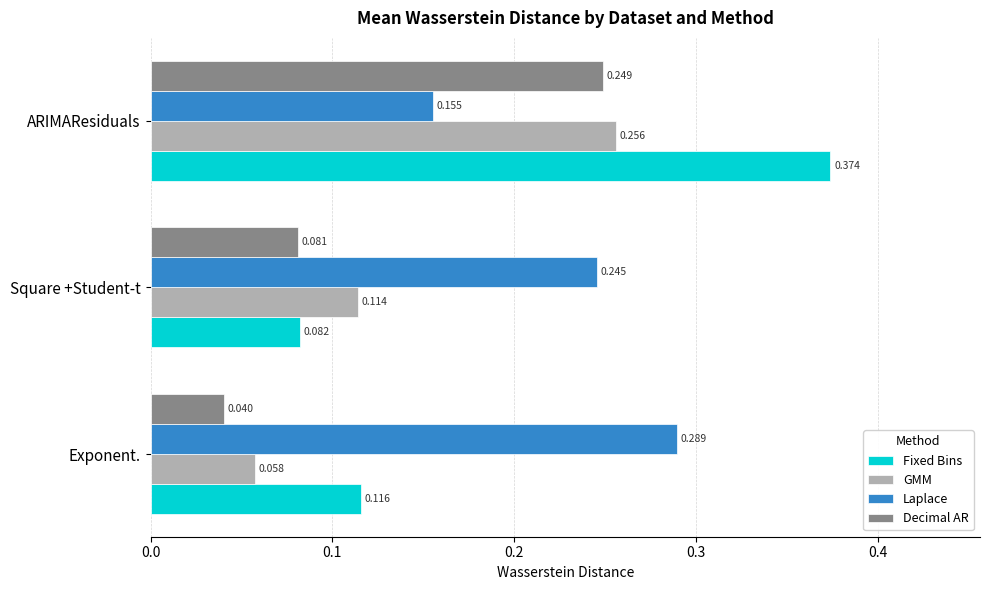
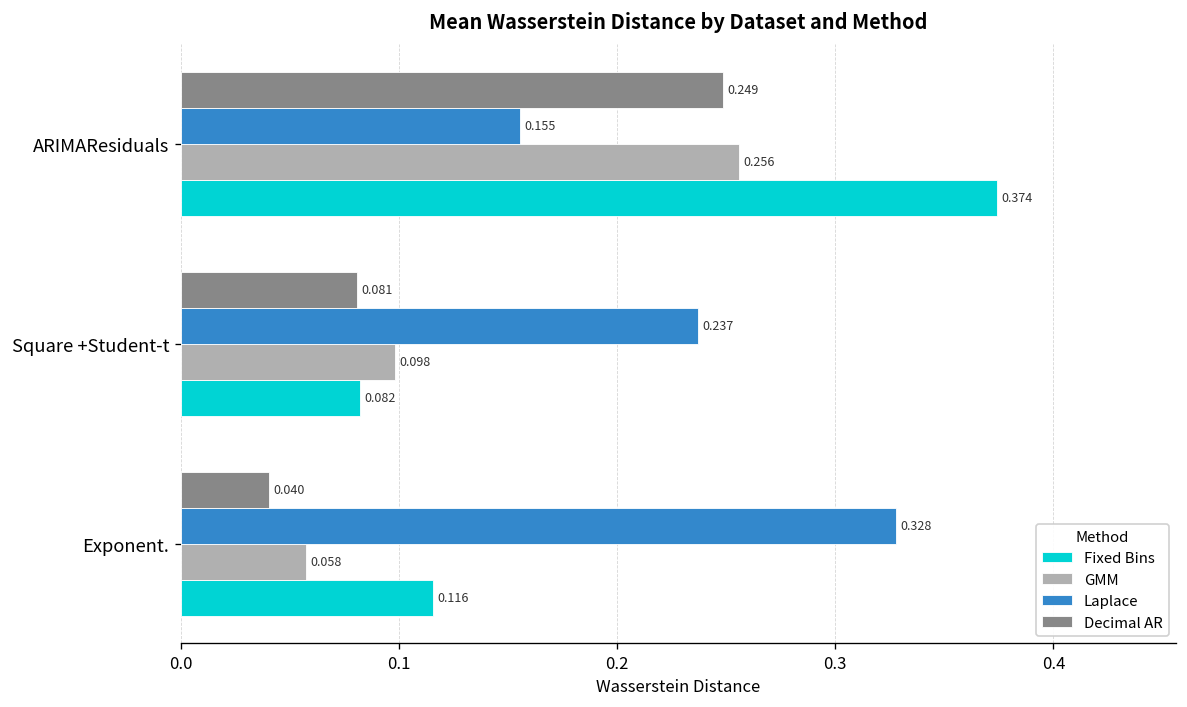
  {
    "Fixed Bins": {
      "ARIMAResiduals": 0.374,
      "Square +Student-t": 0.082,
      "Exponent.": 0.116
    },
    "GMM": {
      "ARIMAResiduals": 0.256,
-     "Square +Student-t": 0.114,
+     "Square +Student-t": 0.098,
      "Exponent.": 0.058
    },
    "Laplace": {
      "ARIMAResiduals": 0.155,
-     "Square +Student-t": 0.245,
-     "Exponent.": 0.289
+     "Square +Student-t": 0.237,
+     "Exponent.": 0.328
    },
    "Decimal AR": {
      "ARIMAResiduals": 0.249,
      "Square +Student-t": 0.081,
      "Exponent.": 0.040
    }
  }
